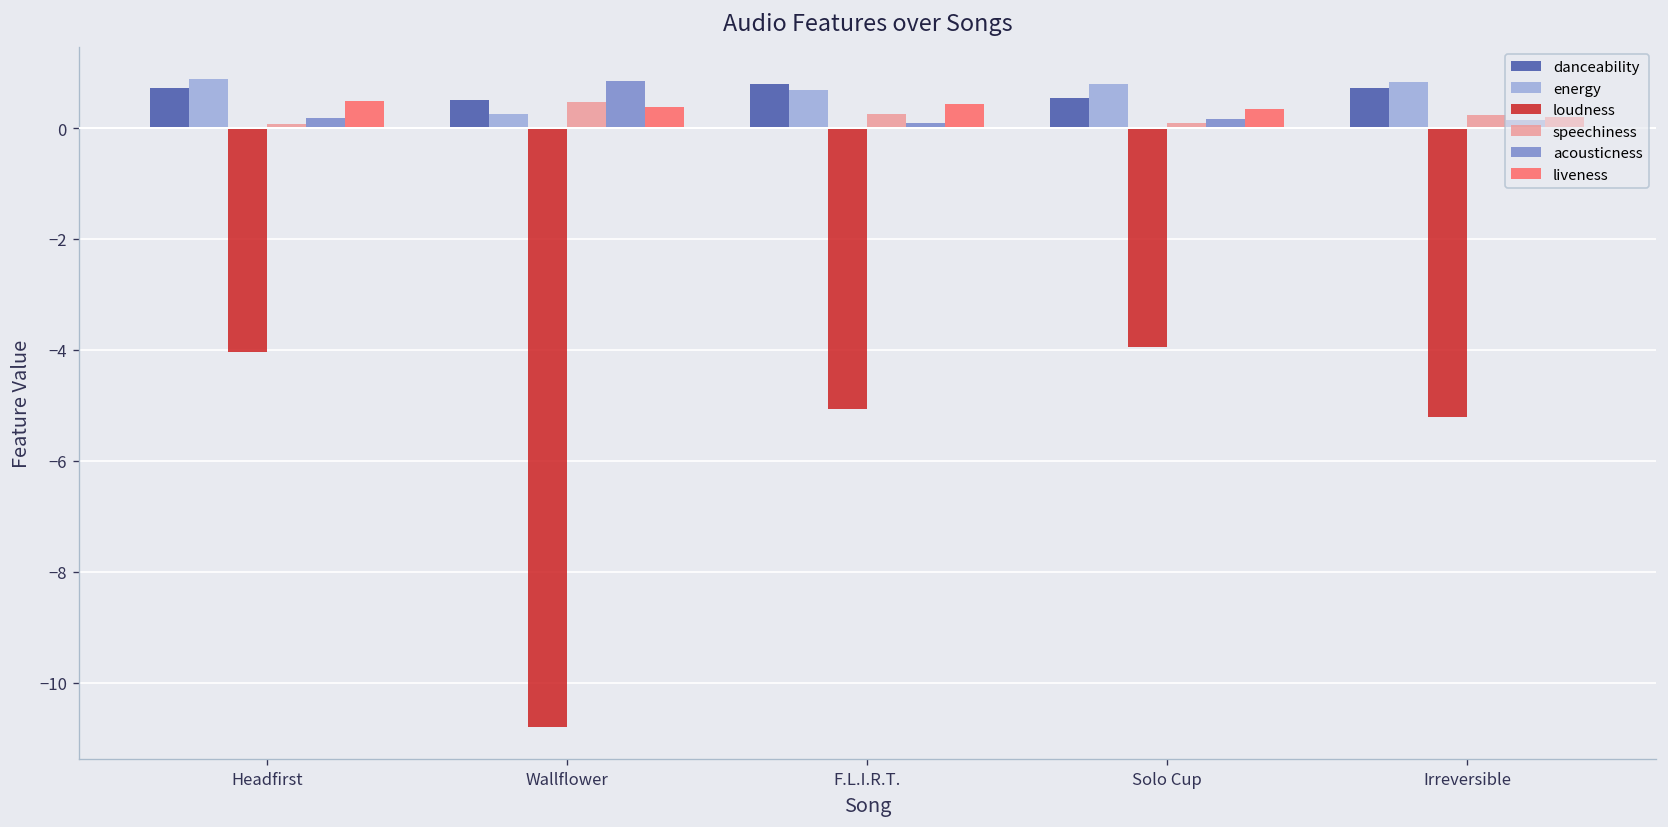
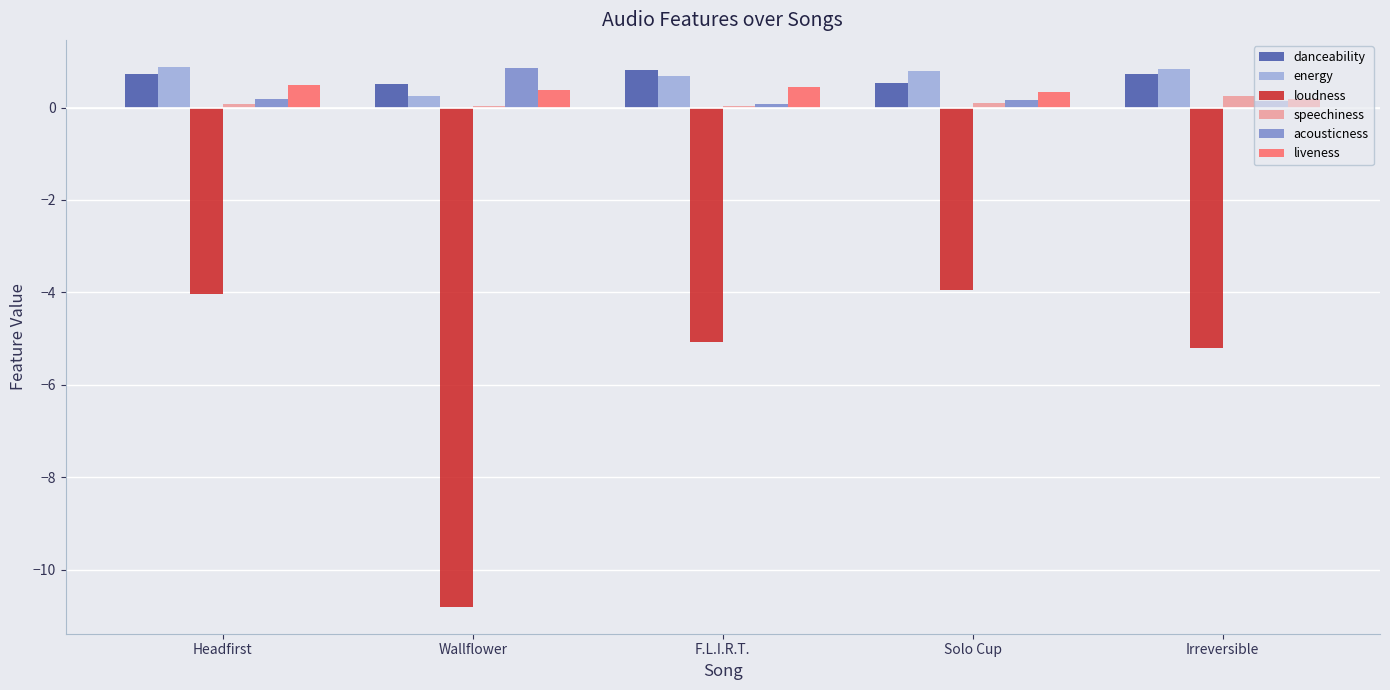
  {
    "danceability": {
      "Headfirst": 0.7,
      "Wallflower": 0.5,
      "F.L.I.R.T.": 0.8,
      "Solo Cup": 0.5,
      "Irreversible": 0.7
    },
    "loudness": {
      "Headfirst": -4.0,
      "Wallflower": -10.8,
      "F.L.I.R.T.": -5.1,
      "Solo Cup": -3.9,
      "Irreversible": -5.2
    },
    "speechiness": {
      "Headfirst": 0.1,
-     "Wallflower": 0.5,
-     "F.L.I.R.T.": 0.3,
+     "Wallflower": 0.0,
+     "F.L.I.R.T.": 0.0,
      "Solo Cup": 0.1,
      "Irreversible": 0.2
    },
    "liveness": {
      "Headfirst": 0.5,
      "Wallflower": 0.4,
      "F.L.I.R.T.": 0.4,
      "Solo Cup": 0.3
    }
  }
